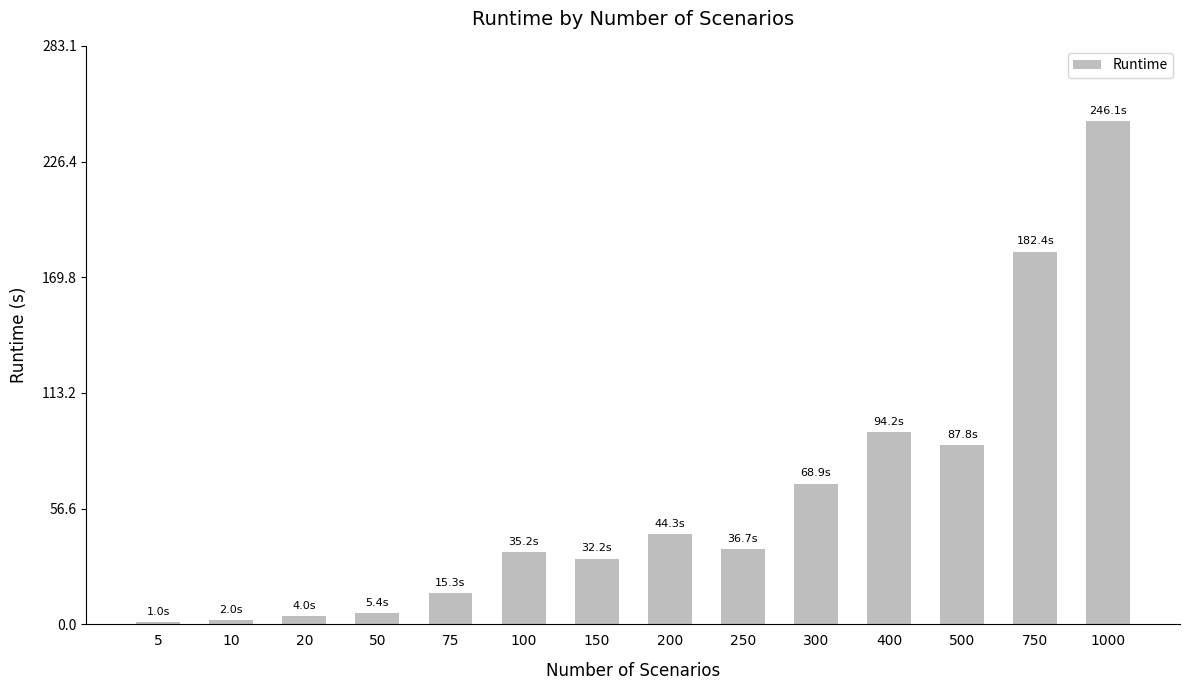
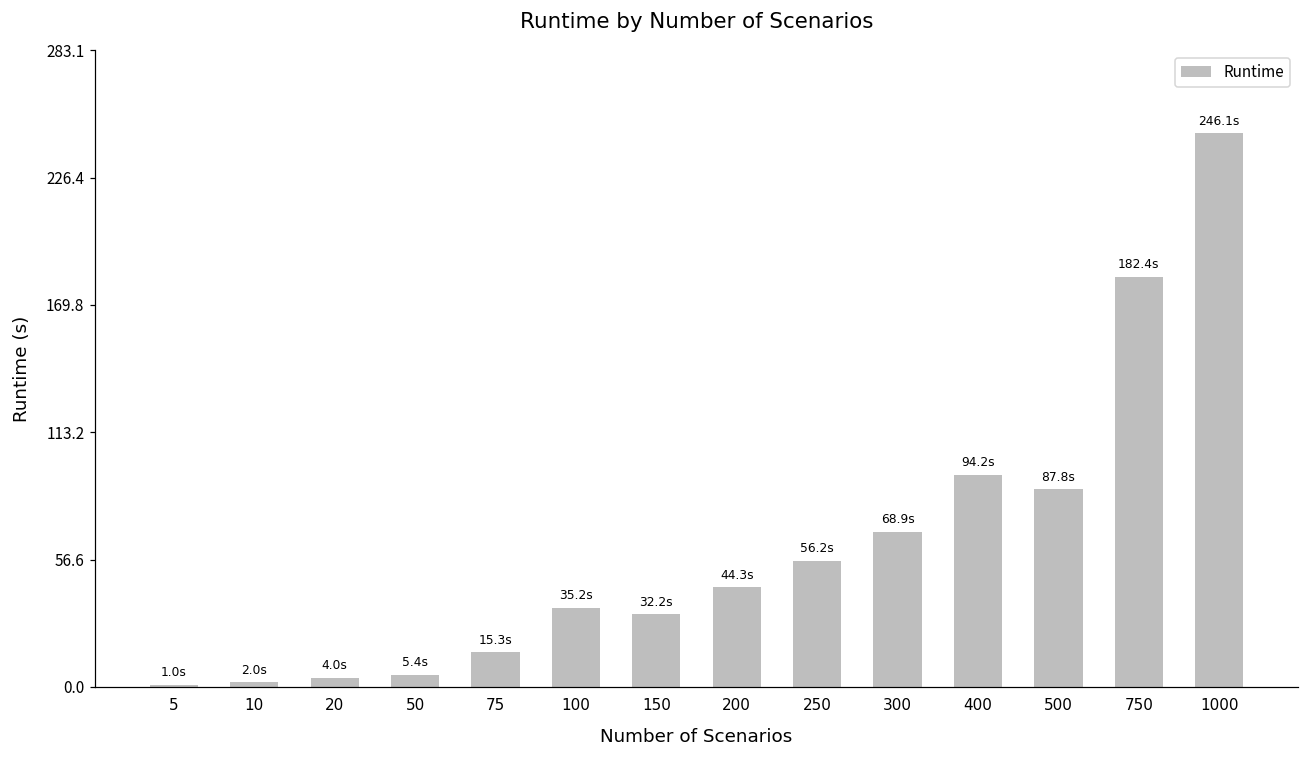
  {
    "5": "1.0s",
    "10": "2.0s",
    "20": "4.0s",
    "50": "5.4s",
    "75": "15.3s",
    "100": "35.2s",
    "150": "32.2s",
    "200": "44.3s",
-   "250": "36.7s",
+   "250": "56.2s",
    "300": "68.9s",
    "400": "94.2s",
    "500": "87.8s",
    "750": "182.4s",
    "1000": "246.1s"
  }
